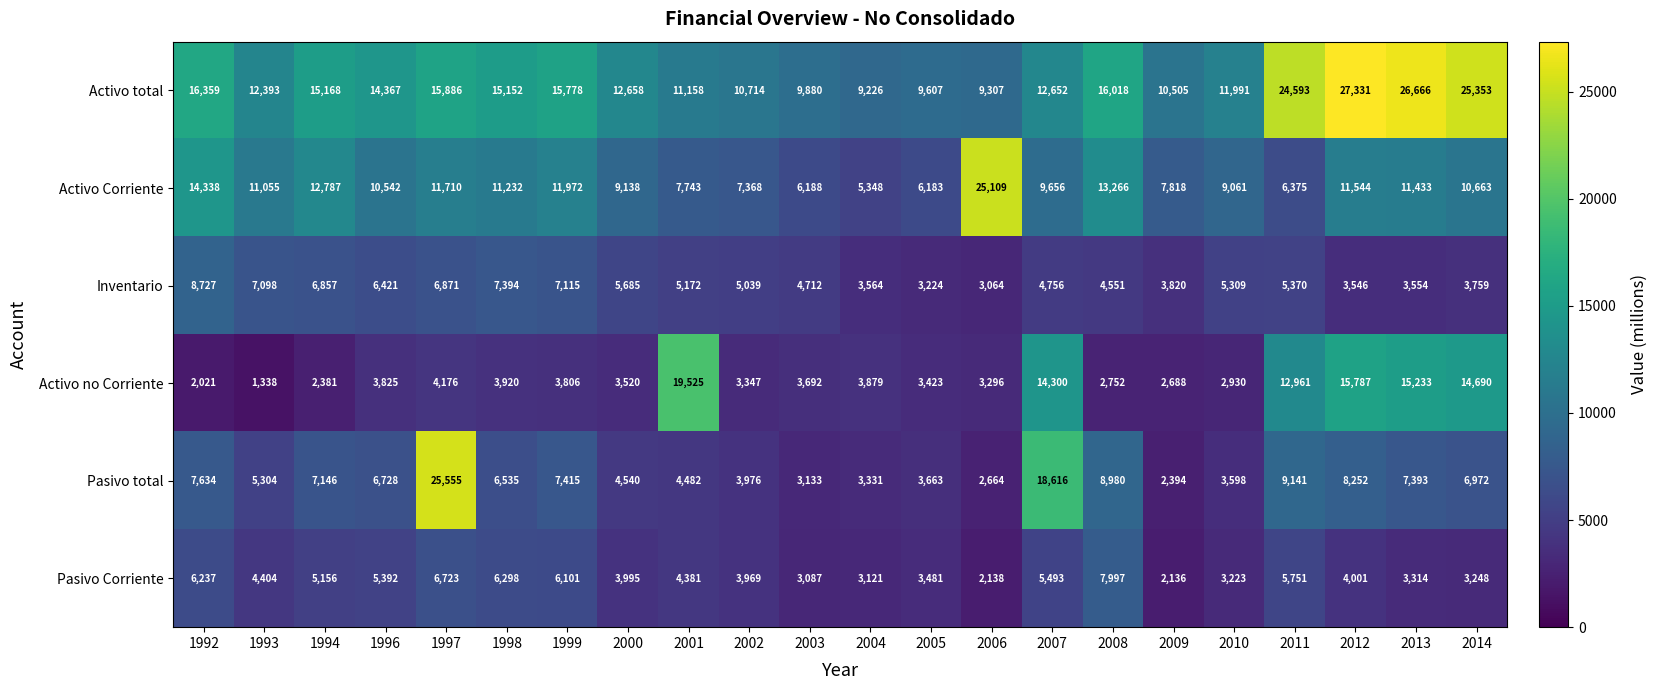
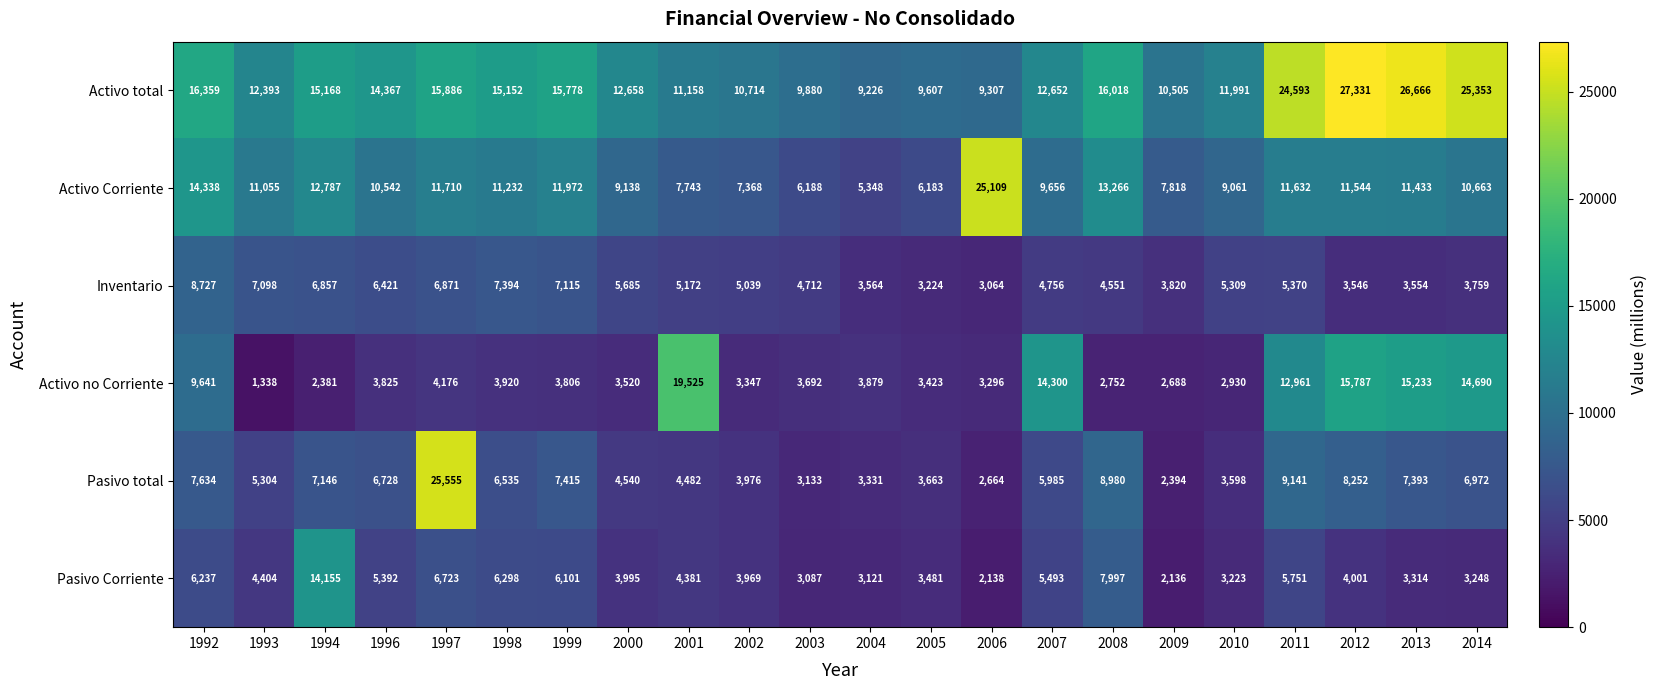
  {
    "Activo total": {
      "1992": "16,359",
      "1993": "12,393",
      "1994": "15,168",
      "1996": "14,367",
      "1997": "15,886",
      "1998": "15,152",
      "1999": "15,778",
      "2000": "12,658",
      "2001": "11,158",
      "2002": "10,714",
      "2003": "9,880",
      "2004": "9,226",
      "2005": "9,607",
      "2006": "9,307",
      "2007": "12,652",
      "2008": "16,018",
      "2009": "10,505",
      "2010": "11,991",
      "2011": "24,593",
      "2012": "27,331",
      "2013": "26,666",
      "2014": "25,353"
    },
    "Activo Corriente": {
      "1992": "14,338",
      "1993": "11,055",
      "1994": "12,787",
      "1996": "10,542",
      "1997": "11,710",
      "1998": "11,232",
      "1999": "11,972",
      "2000": "9,138",
      "2001": "7,743",
      "2002": "7,368",
      "2003": "6,188",
      "2004": "5,348",
      "2005": "6,183",
      "2006": "25,109",
      "2007": "9,656",
      "2008": "13,266",
      "2009": "7,818",
      "2010": "9,061",
-     "2011": "6,375",
+     "2011": "11,632",
      "2012": "11,544",
      "2013": "11,433",
      "2014": "10,663"
    },
    "Inventario": {
      "1992": "8,727",
      "1993": "7,098",
      "1994": "6,857",
      "1996": "6,421",
      "1997": "6,871",
      "1998": "7,394",
      "1999": "7,115",
      "2000": "5,685",
      "2001": "5,172",
      "2002": "5,039",
      "2003": "4,712",
      "2004": "3,564",
      "2005": "3,224",
      "2006": "3,064",
      "2007": "4,756",
      "2008": "4,551",
      "2009": "3,820",
      "2010": "5,309",
      "2011": "5,370",
      "2012": "3,546",
      "2013": "3,554",
      "2014": "3,759"
    },
    "Activo no Corriente": {
-     "1992": "2,021",
+     "1992": "9,641",
      "1993": "1,338",
      "1994": "2,381",
      "1996": "3,825",
      "1997": "4,176",
      "1998": "3,920",
      "1999": "3,806",
      "2000": "3,520",
      "2001": "19,525",
      "2002": "3,347",
      "2003": "3,692",
      "2004": "3,879",
      "2005": "3,423",
      "2006": "3,296",
      "2007": "14,300",
      "2008": "2,752",
      "2009": "2,688",
      "2010": "2,930",
      "2011": "12,961",
      "2012": "15,787",
      "2013": "15,233",
      "2014": "14,690"
    },
    "Pasivo total": {
      "1992": "7,634",
      "1993": "5,304",
      "1994": "7,146",
      "1996": "6,728",
      "1997": "25,555",
      "1998": "6,535",
      "1999": "7,415",
      "2000": "4,540",
      "2001": "4,482",
      "2002": "3,976",
      "2003": "3,133",
      "2004": "3,331",
      "2005": "3,663",
      "2006": "2,664",
-     "2007": "18,616",
+     "2007": "5,985",
      "2008": "8,980",
      "2009": "2,394",
      "2010": "3,598",
      "2011": "9,141",
      "2012": "8,252",
      "2013": "7,393",
      "2014": "6,972"
    },
    "Pasivo Corriente": {
      "1992": "6,237",
      "1993": "4,404",
-     "1994": "5,156",
+     "1994": "14,155",
      "1996": "5,392",
      "1997": "6,723",
      "1998": "6,298",
      "1999": "6,101",
      "2000": "3,995",
      "2001": "4,381",
      "2002": "3,969",
      "2003": "3,087",
      "2004": "3,121",
      "2005": "3,481",
      "2006": "2,138",
      "2007": "5,493",
      "2008": "7,997",
      "2009": "2,136",
      "2010": "3,223",
      "2011": "5,751",
      "2012": "4,001",
      "2013": "3,314",
      "2014": "3,248"
    }
  }
